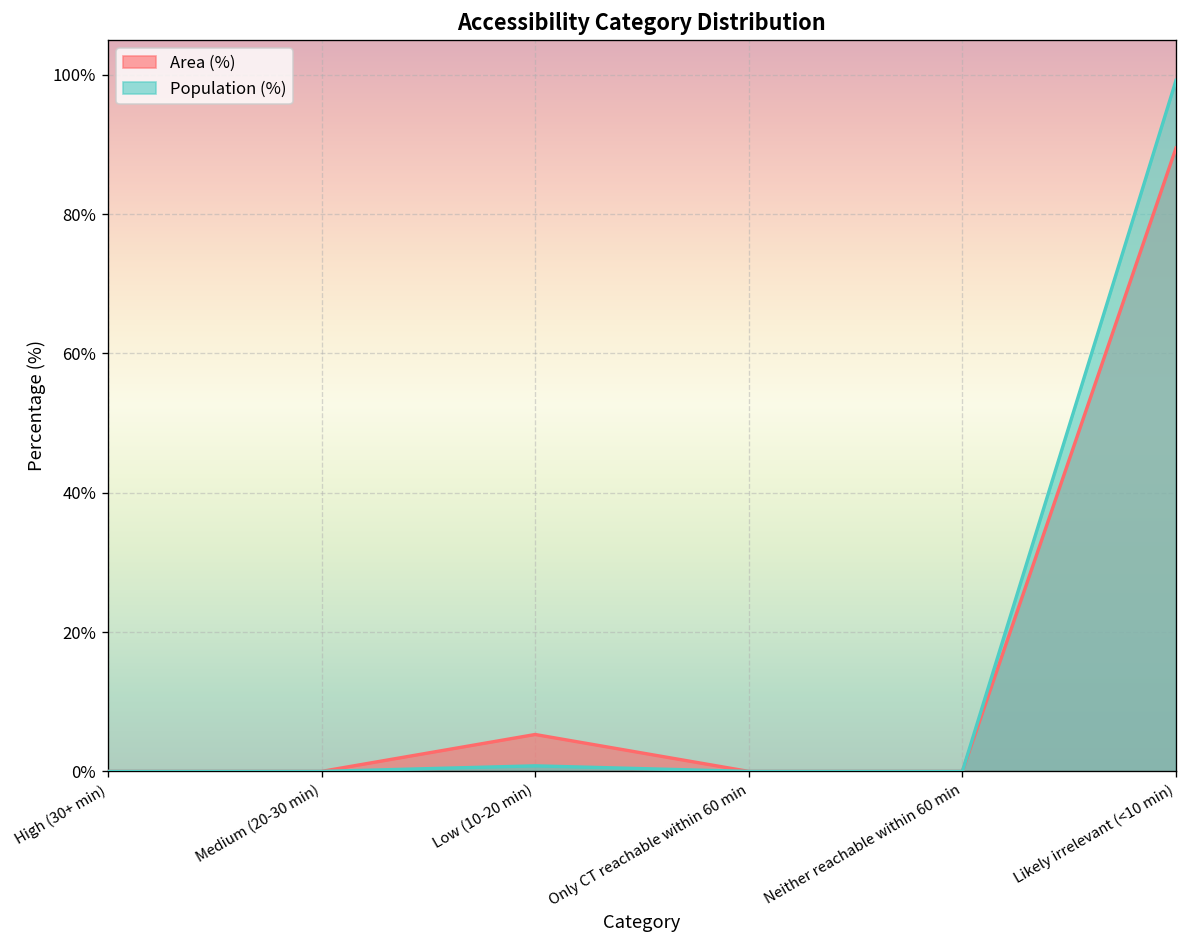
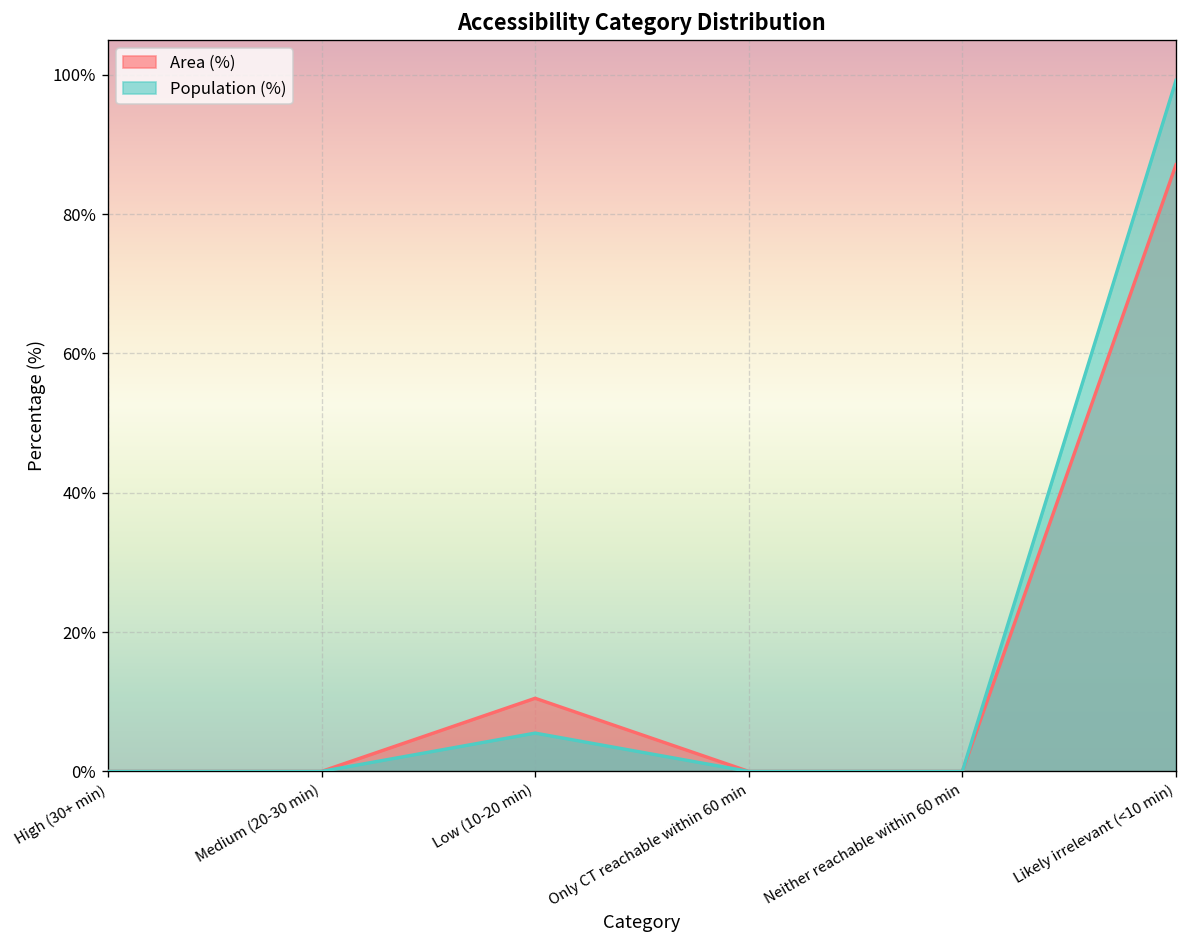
  {
    "Area (%)": {
-     "Low (10-20 min)": "5%",
-     "Likely irrelevant (<10 min)": "90%"
+     "Low (10-20 min)": "11%",
+     "Likely irrelevant (<10 min)": "87%"
    },
    "Population (%)": {
-     "Low (10-20 min)": "1%",
+     "Low (10-20 min)": "6%",
      "Likely irrelevant (<10 min)": "99%"
    }
  }
